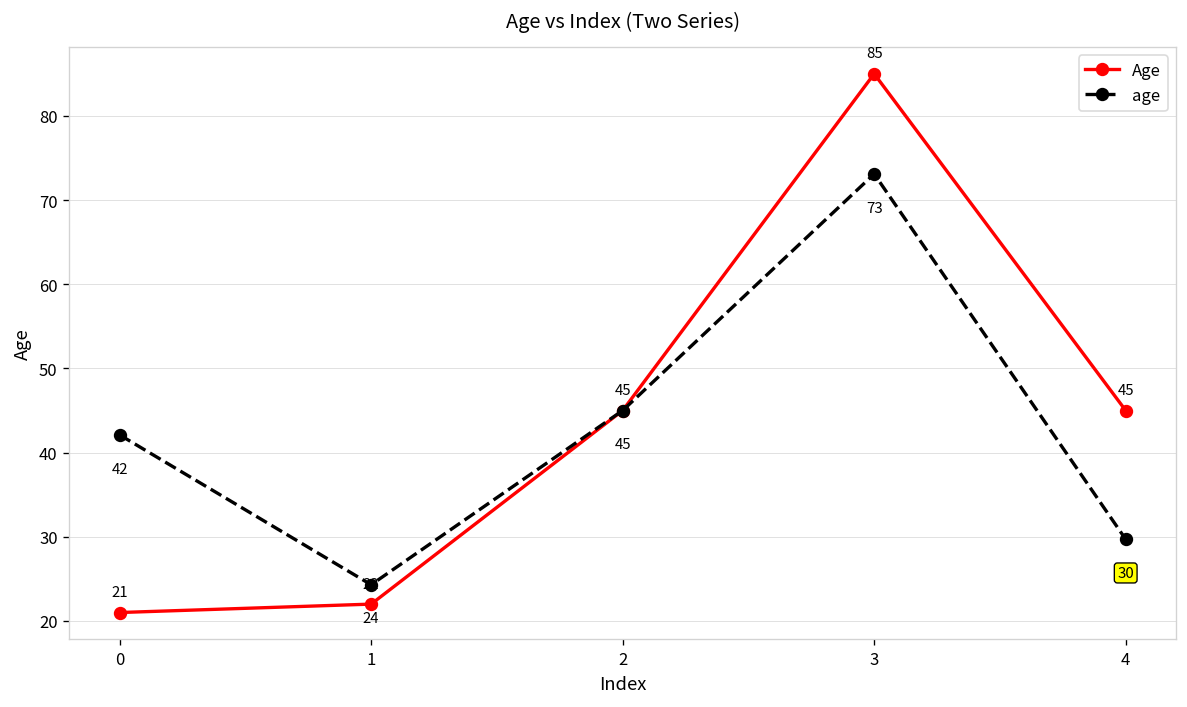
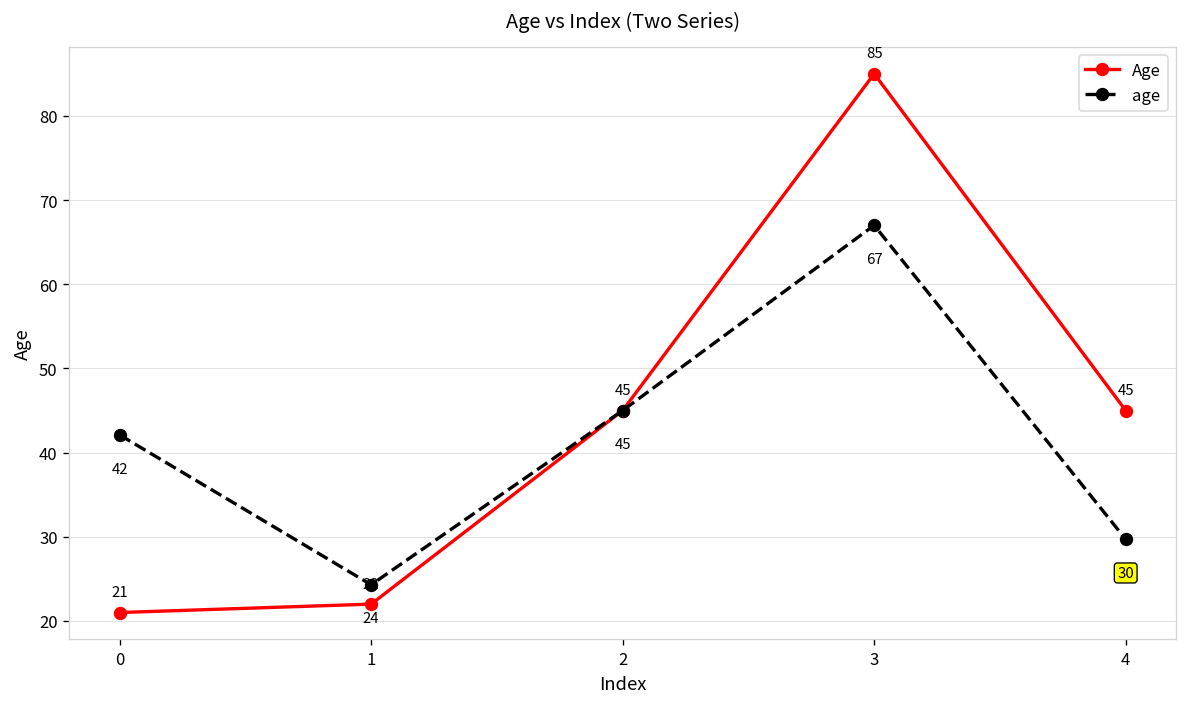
  {
    "Age": {
      "0": 21,
      "3": 85,
      "4": 45
    },
    "age": {
      "0": 42,
      "1": 24,
-     "3": 73
+     "3": 67
    }
  }
